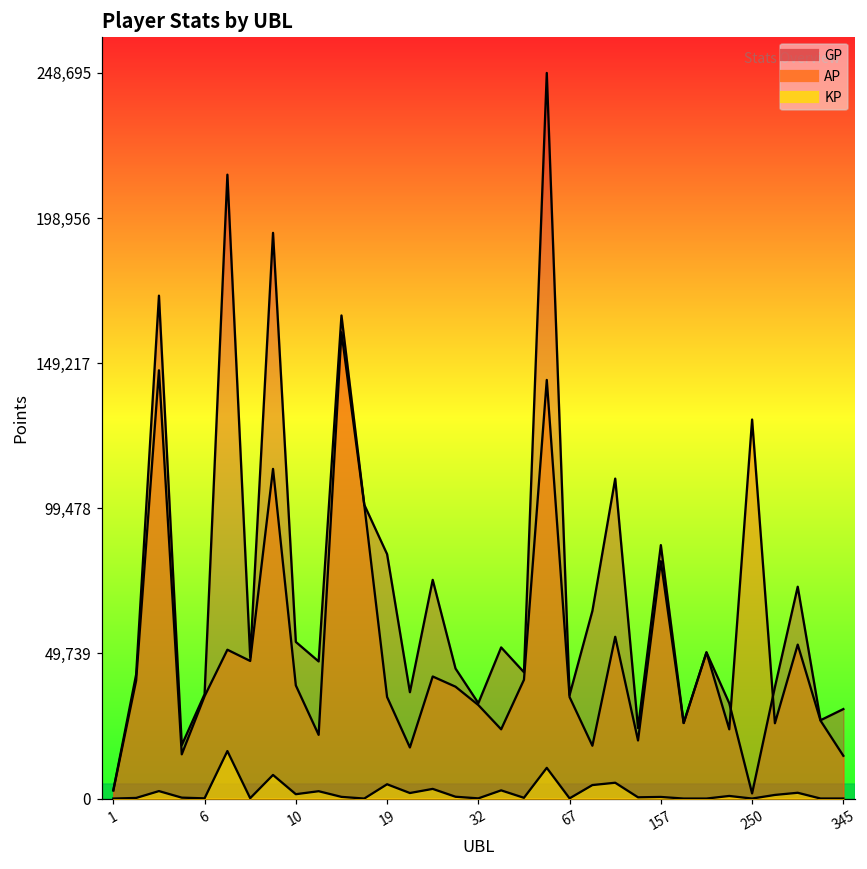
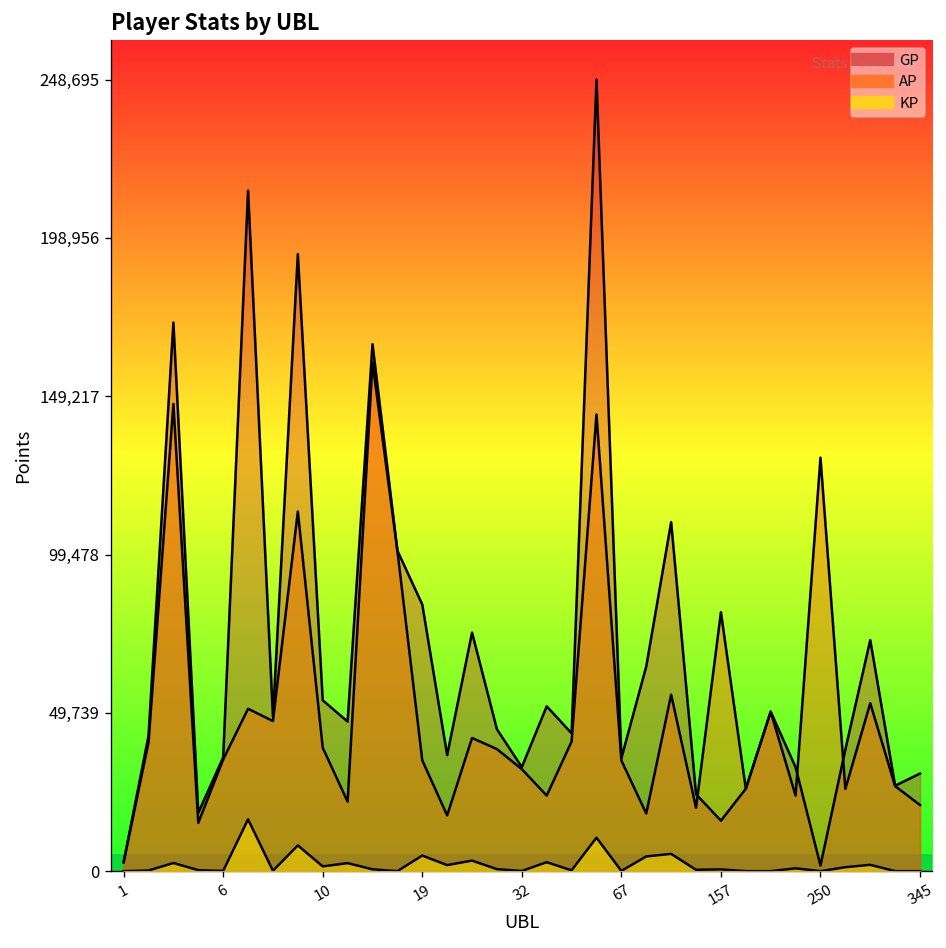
  {
    "GP": {
-     "157": "87,000",
+     "157": "16,000",
      "345": "31,000"
    },
    "AP": {
      "157": "81,000",
      "250": "130,000",
-     "345": "15,000"
+     "345": "21,000"
    }
  }
